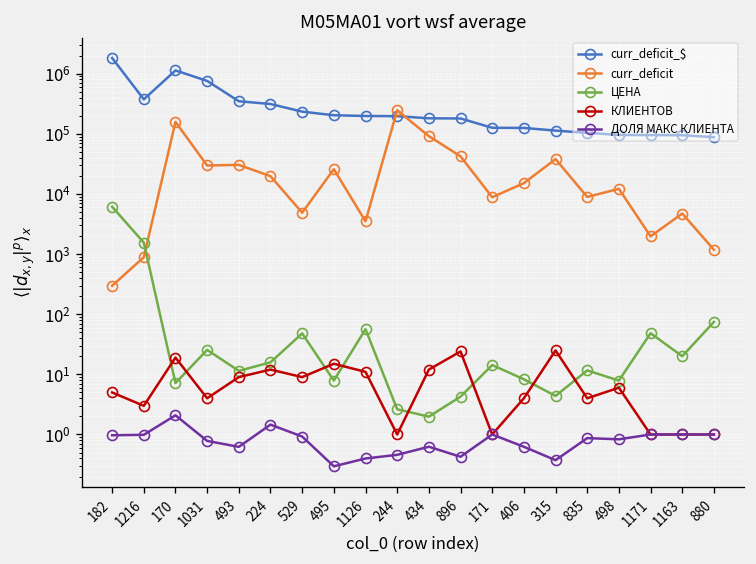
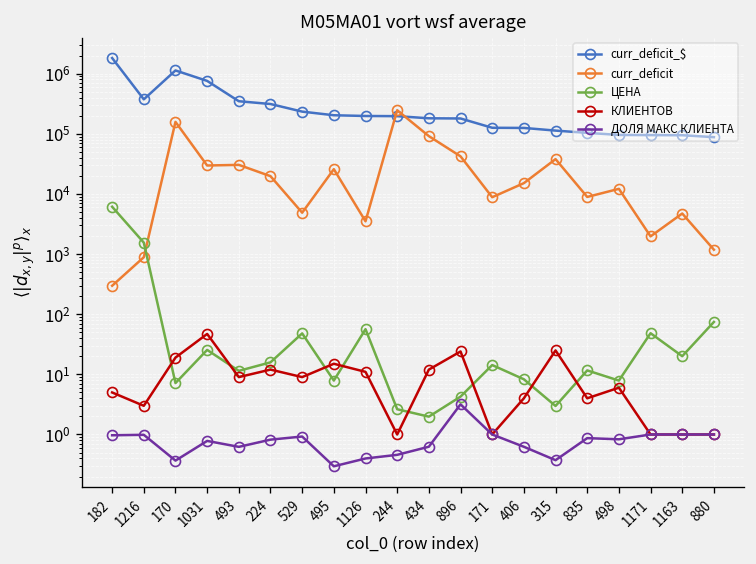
  {
    "curr_deficit_$": {
      "182": 1800000,
      "1216": 400000,
      "170": 1100000,
      "1031": 800000,
      "493": 300000,
      "224": 300000,
      "529": 200000,
      "495": 200000,
      "1126": 200000,
      "244": 200000,
      "434": 180000,
      "896": 180000,
      "171": 130000,
      "406": 130000,
      "315": 110000
    },
    "curr_deficit": {
      "182": 300,
      "1216": 900,
      "170": 160000,
      "1031": 30000,
      "493": 30000,
      "224": 20000,
      "529": 5000,
      "495": 30000,
      "1126": 4000,
      "244": 200000,
      "434": 90000,
      "896": 40000,
      "171": 9000,
      "406": 15000,
      "315": 40000,
      "835": 9000,
      "498": 12000,
      "1171": 2000,
      "1163": 5000,
      "880": 1200
    },
    "ЦЕНА": {
      "182": 6000,
      "1216": 1500,
      "170": 7,
      "1031": 30,
      "493": 11,
      "224": 16,
      "529": 50,
      "495": 8,
      "1126": 60,
      "244": 3,
      "434": 2,
      "896": 4,
      "171": 14,
      "406": 8,
-     "315": 4,
+     "315": 3,
      "835": 12,
      "498": 8,
      "1171": 50,
      "1163": 20,
      "880": 70
    },
    "КЛИЕНТОВ": {
      "182": 5,
      "1216": 3,
      "170": 19,
-     "1031": 4,
+     "1031": 50,
      "493": 9,
      "224": 12,
      "529": 9,
      "495": 15,
      "1126": 11,
      "244": 1,
      "434": 12,
      "896": 20,
      "406": 4,
      "315": 30,
      "835": 4,
      "498": 6
    },
    "ДОЛЯ МАКС КЛИЕНТА": {
      "182": 1.0,
      "1216": 1.0,
-     "170": 2.1,
+     "170": 0.4,
      "1031": 0.8,
      "493": 0.6,
-     "224": 1.5,
+     "224": 0.8,
      "529": 0.9,
      "495": 0.3,
      "1126": 0.4,
      "244": 0.5,
      "434": 0.6,
-     "896": 0.4,
+     "896": 3,
      "406": 0.6,
      "315": 0.4,
      "835": 0.9,
      "498": 0.8
    }
  }
